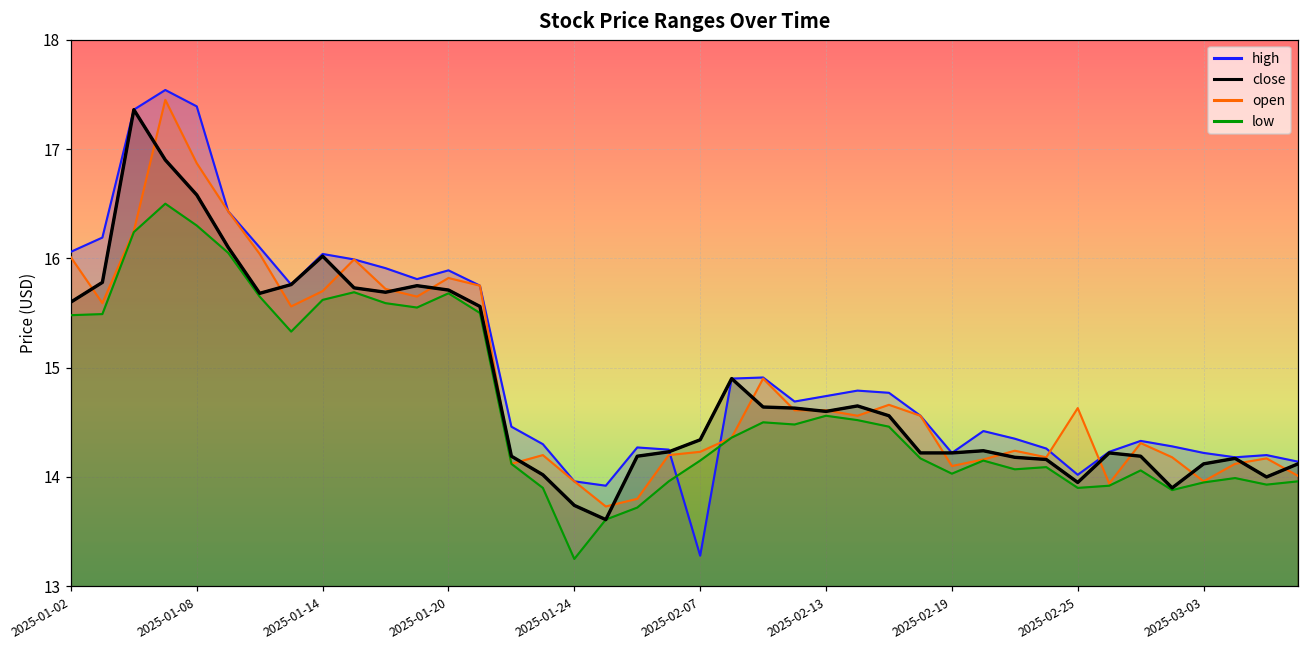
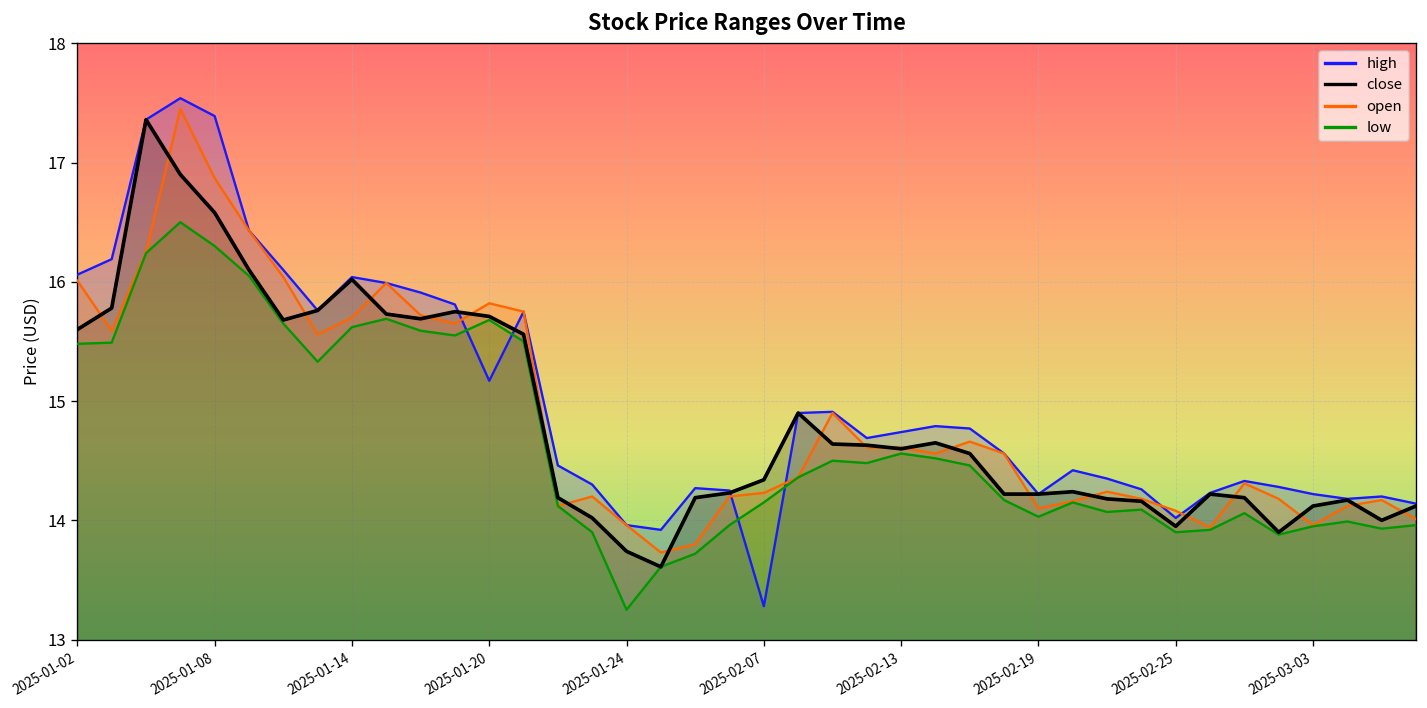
  {
    "high": {
      "2025-01-02": 16.1,
      "2025-01-08": 17.4,
-     "2025-01-20": 15.9,
+     "2025-01-20": 15.2,
      "2025-02-07": 13.3,
      "2025-02-13": 14.7,
      "2025-02-25": 14.0,
      "2025-03-03": 14.2
    },
    "open": {
      "2025-01-02": 16.0,
      "2025-01-08": 16.9,
      "2025-01-14": 15.7,
      "2025-01-20": 15.8,
      "2025-02-07": 14.2,
      "2025-02-19": 14.1,
-     "2025-02-25": 14.6
+     "2025-02-25": 14.1
    }
  }
